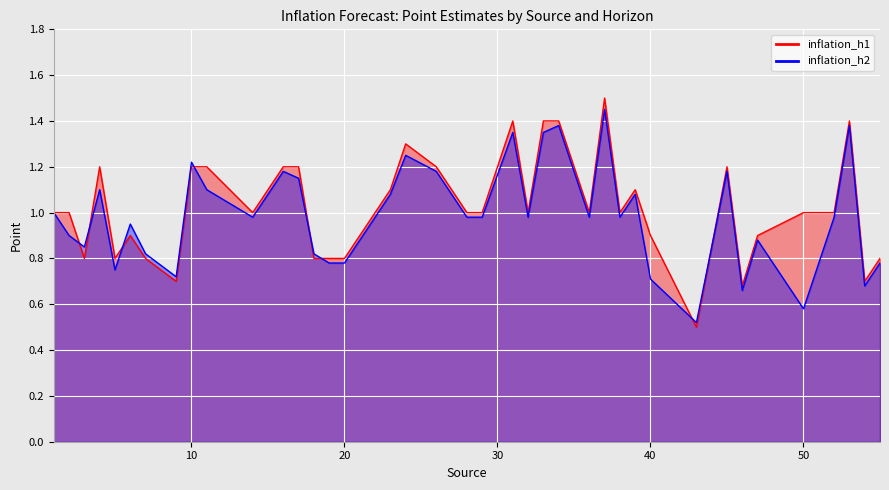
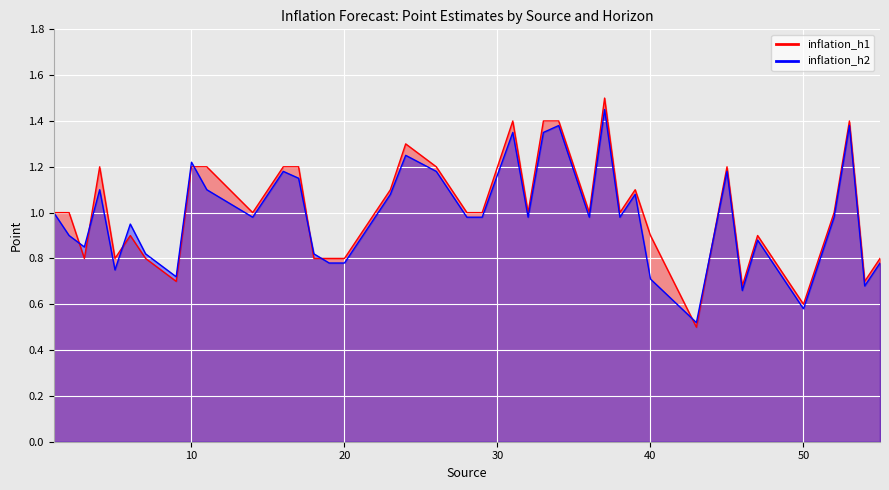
  {
    "inflation_h1": {
      "10": 1.2,
      "20": 0.8,
      "40": 0.9,
-     "50": 1.0
+     "50": 0.6
    },
    "inflation_h2": {
      "10": 1.22,
      "20": 0.78,
      "40": 0.7,
      "50": 0.58
    }
  }
